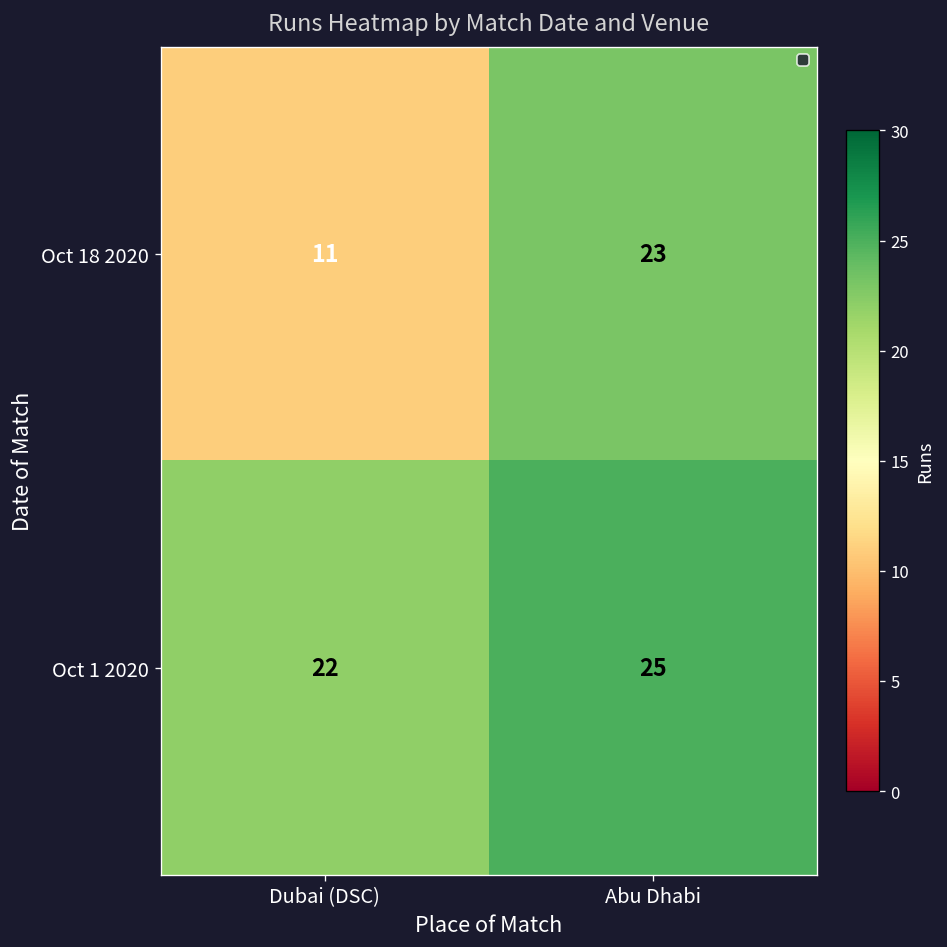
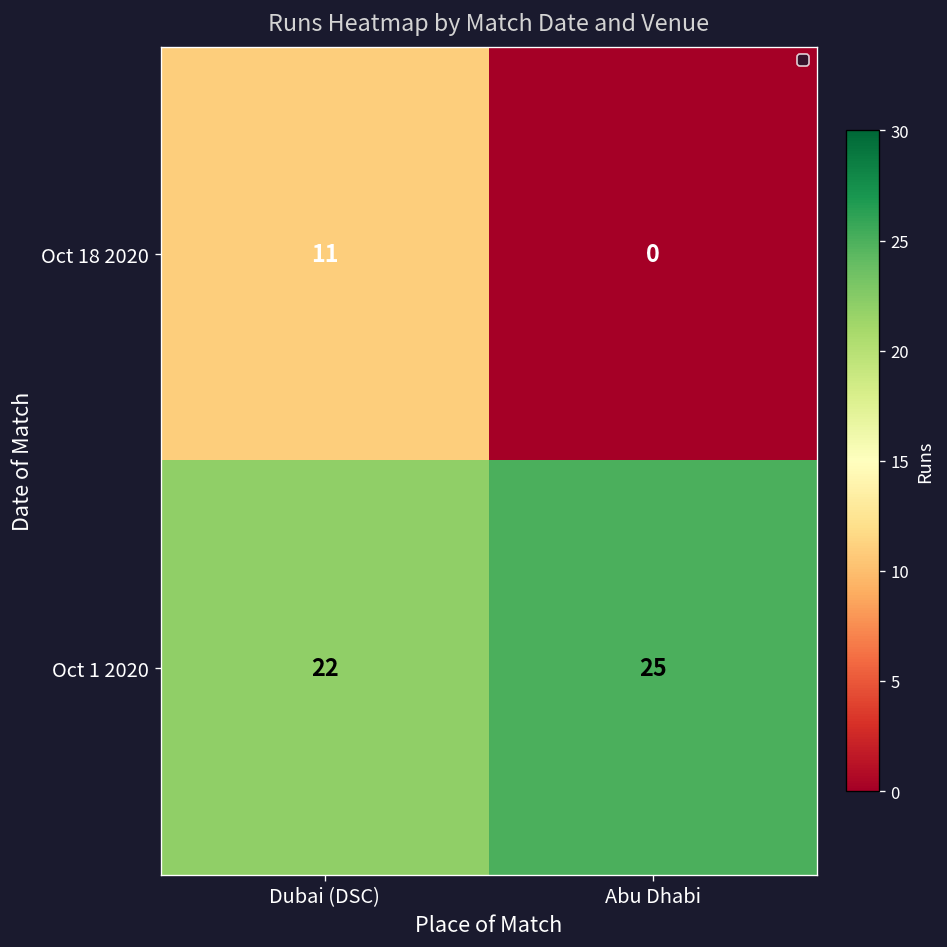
  {
    "Oct 18 2020": {
      "Dubai (DSC)": 11,
-     "Abu Dhabi": 23
+     "Abu Dhabi": 0
    },
    "Oct 1 2020": {
      "Dubai (DSC)": 22,
      "Abu Dhabi": 25
    }
  }
